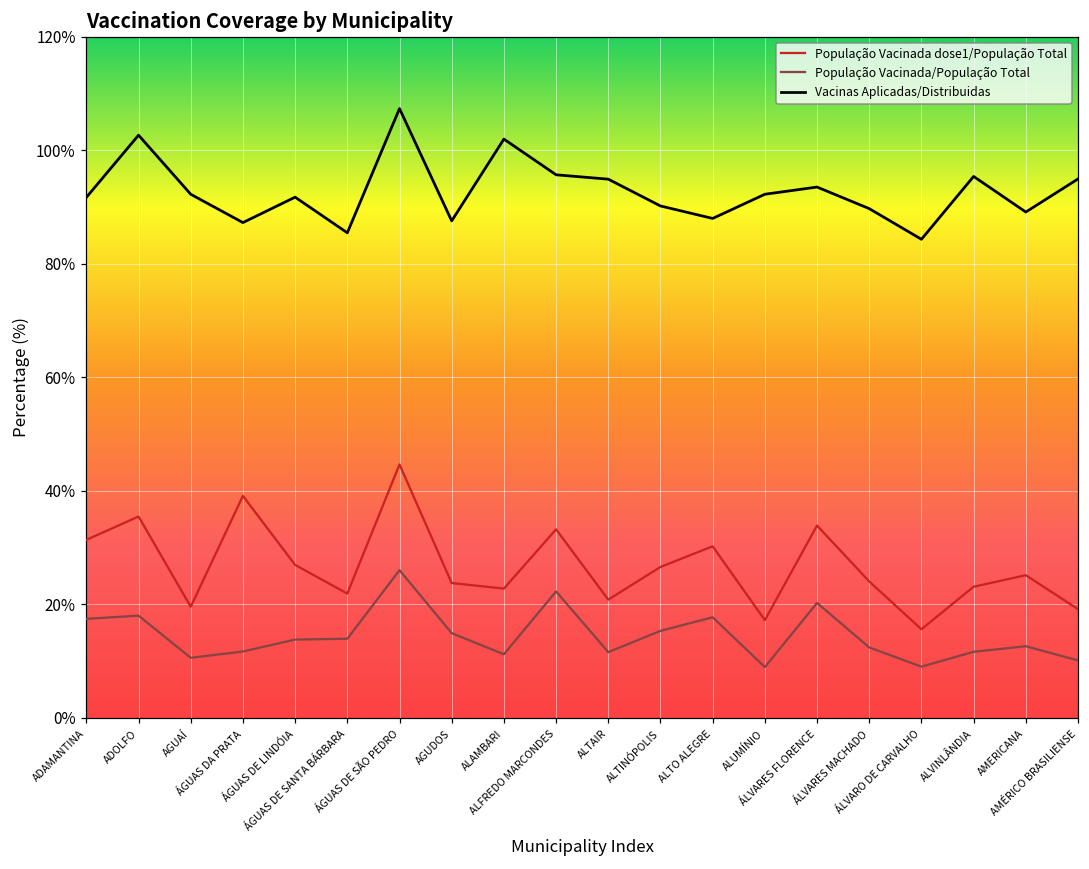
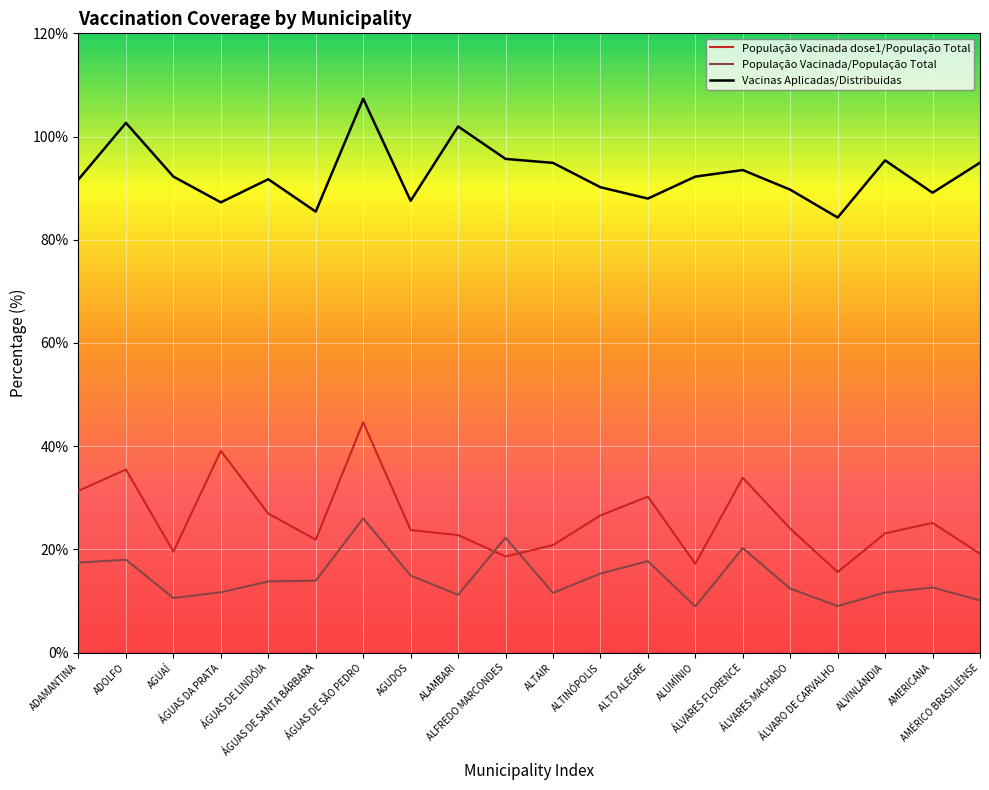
  {
    "População Vacinada dose1/População Total": {
      "ADAMANTINA": "31%",
      "ADOLFO": "35%",
      "AGUAÍ": "20%",
      "ÁGUAS DA PRATA": "39%",
      "ÁGUAS DE LINDÓIA": "27%",
      "ÁGUAS DE SANTA BÁRBARA": "22%",
      "ÁGUAS DE SÃO PEDRO": "45%",
      "AGUDOS": "24%",
      "ALAMBARI": "23%",
-     "ALFREDO MARCONDES": "33%",
+     "ALFREDO MARCONDES": "19%",
      "ALTAIR": "21%",
      "ALTINÓPOLIS": "27%",
      "ALTO ALEGRE": "30%",
      "ALUMÍNIO": "17%",
      "ÁLVARES FLORENCE": "34%",
      "ÁLVARES MACHADO": "24%",
      "ÁLVARO DE CARVALHO": "16%",
      "ALVINLÂNDIA": "23%",
      "AMERICANA": "25%",
      "AMÉRICO BRASILIENSE": "19%"
    },
    "População Vacinada/População Total": {
      "ADAMANTINA": "17%",
      "ADOLFO": "18%",
      "AGUAÍ": "11%",
      "ÁGUAS DA PRATA": "12%",
      "ÁGUAS DE LINDÓIA": "14%",
      "ÁGUAS DE SANTA BÁRBARA": "14%",
      "ÁGUAS DE SÃO PEDRO": "26%",
      "AGUDOS": "15%",
      "ALAMBARI": "11%",
      "ALFREDO MARCONDES": "22%",
      "ALTAIR": "12%",
      "ALTINÓPOLIS": "15%",
      "ALTO ALEGRE": "18%",
      "ALUMÍNIO": "9%",
      "ÁLVARES FLORENCE": "20%",
      "ÁLVARES MACHADO": "12%",
      "ÁLVARO DE CARVALHO": "9%",
      "ALVINLÂNDIA": "12%",
      "AMERICANA": "13%",
      "AMÉRICO BRASILIENSE": "10%"
    },
    "Vacinas Aplicadas/Distribuidas": {
      "ADAMANTINA": "92%",
      "ADOLFO": "103%",
      "AGUAÍ": "92%",
      "ÁGUAS DA PRATA": "87%",
      "ÁGUAS DE LINDÓIA": "92%",
      "ÁGUAS DE SANTA BÁRBARA": "85%",
      "ÁGUAS DE SÃO PEDRO": "107%",
      "AGUDOS": "88%",
      "ALAMBARI": "102%",
      "ALFREDO MARCONDES": "96%",
      "ALTAIR": "95%",
      "ALTINÓPOLIS": "90%",
      "ALTO ALEGRE": "88%",
      "ALUMÍNIO": "92%",
      "ÁLVARES FLORENCE": "94%",
      "ÁLVARES MACHADO": "90%",
      "ÁLVARO DE CARVALHO": "84%",
      "ALVINLÂNDIA": "95%",
      "AMERICANA": "89%",
      "AMÉRICO BRASILIENSE": "95%"
    }
  }
